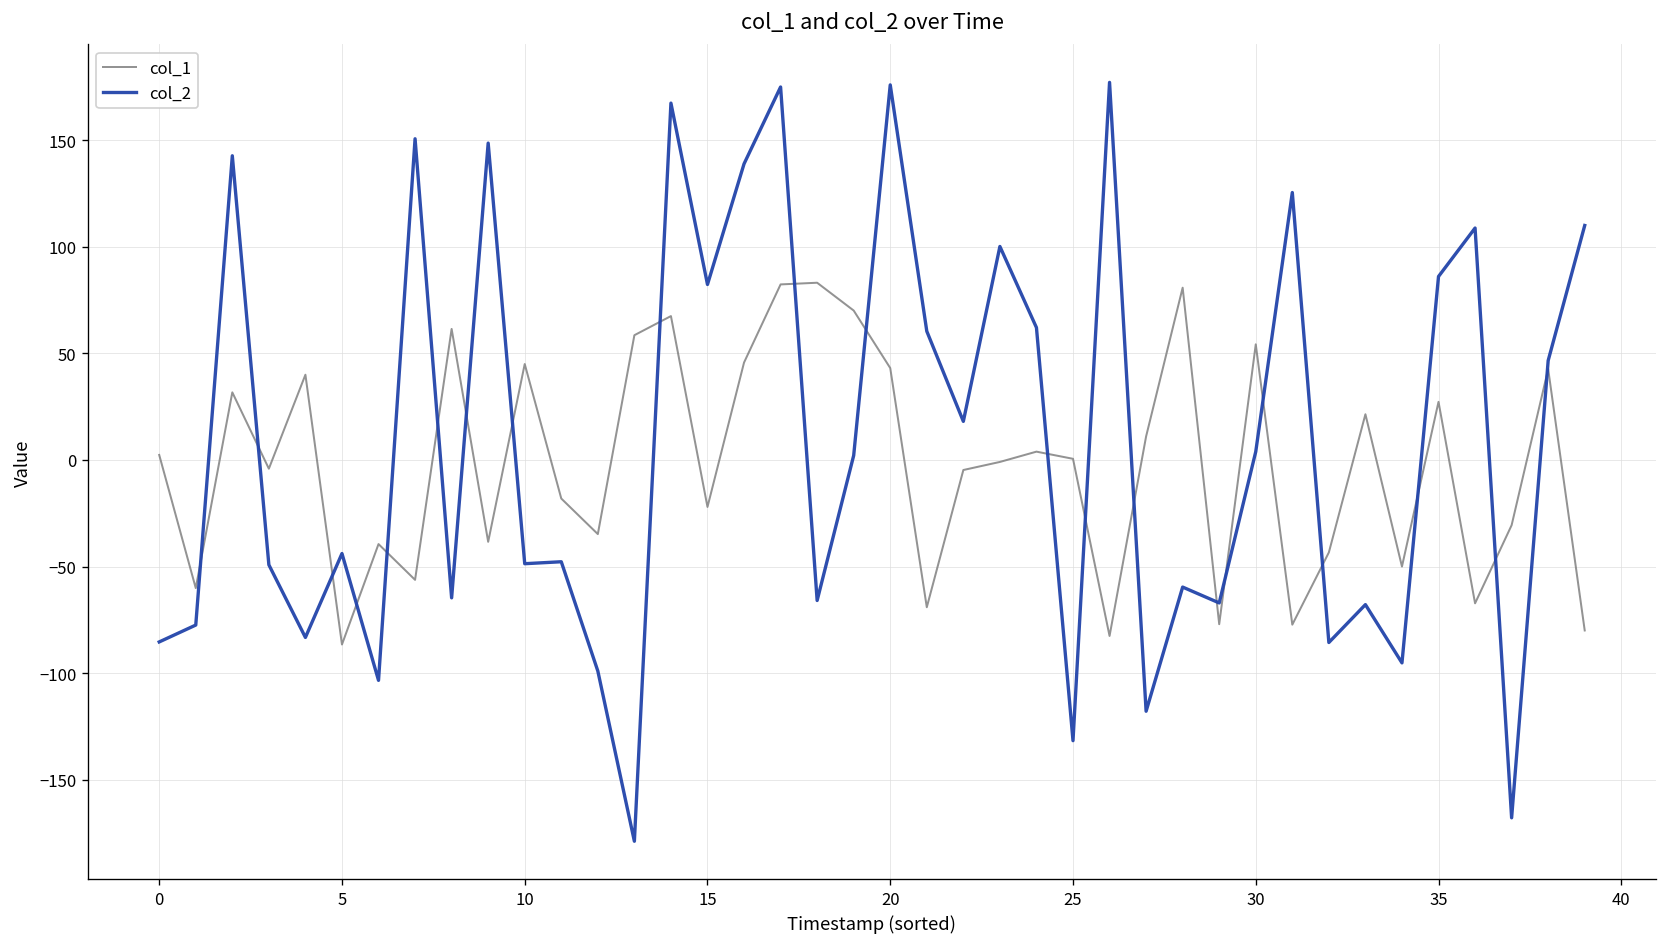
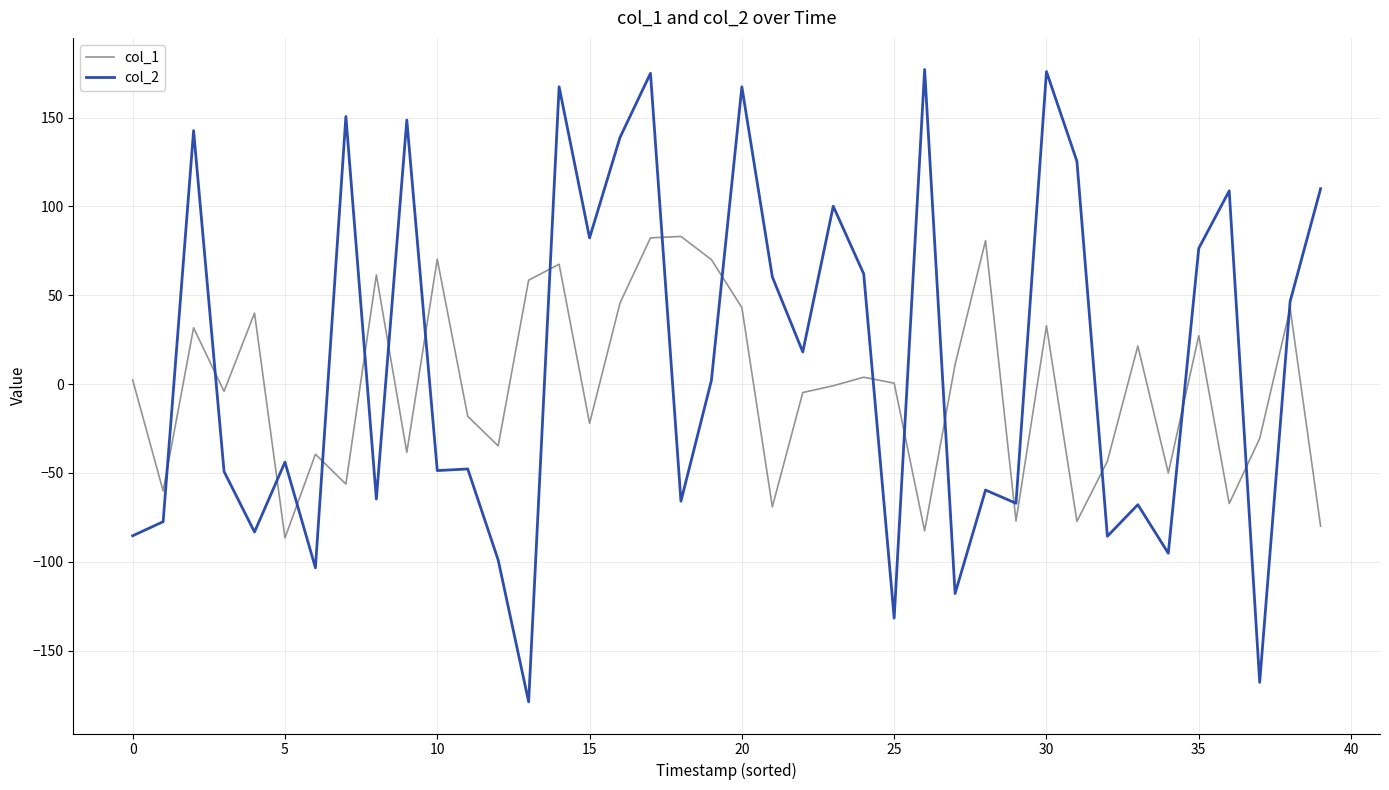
  {
    "col_1": {
      "0": 2,
      "5": -87,
-     "10": 45,
+     "10": 70,
      "15": -22,
      "20": 43,
      "25": 1,
-     "30": 54,
+     "30": 33,
      "35": 27
    },
    "col_2": {
      "0": -85,
      "5": -44,
      "10": -49,
      "15": 82,
-     "20": 176,
+     "20": 167,
      "25": -132,
-     "30": 4,
-     "35": 86
+     "30": 176,
+     "35": 76
    }
  }
